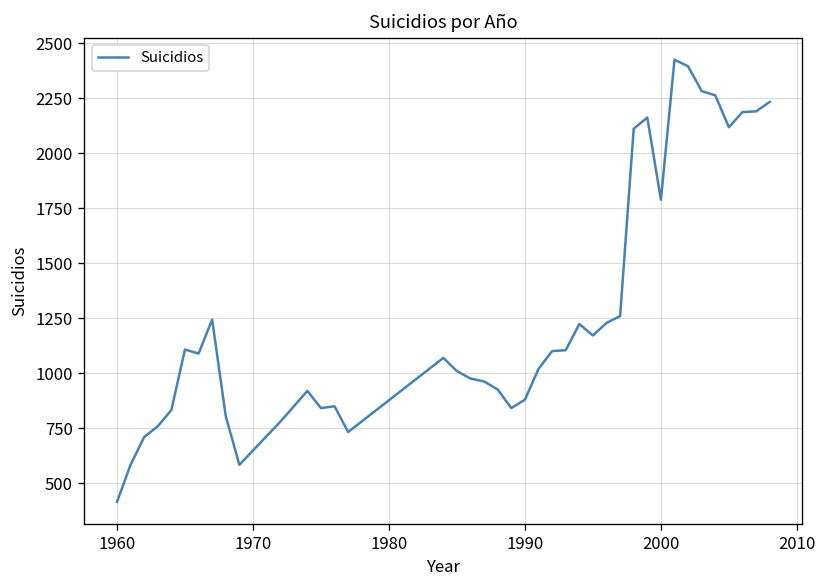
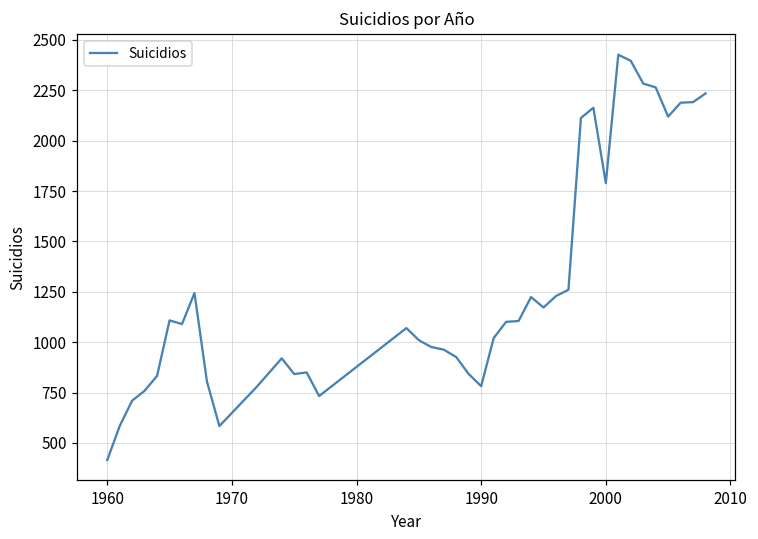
  {
    "1960": 420,
-   "1990": 880,
+   "1990": 780,
    "2000": 1790
  }
